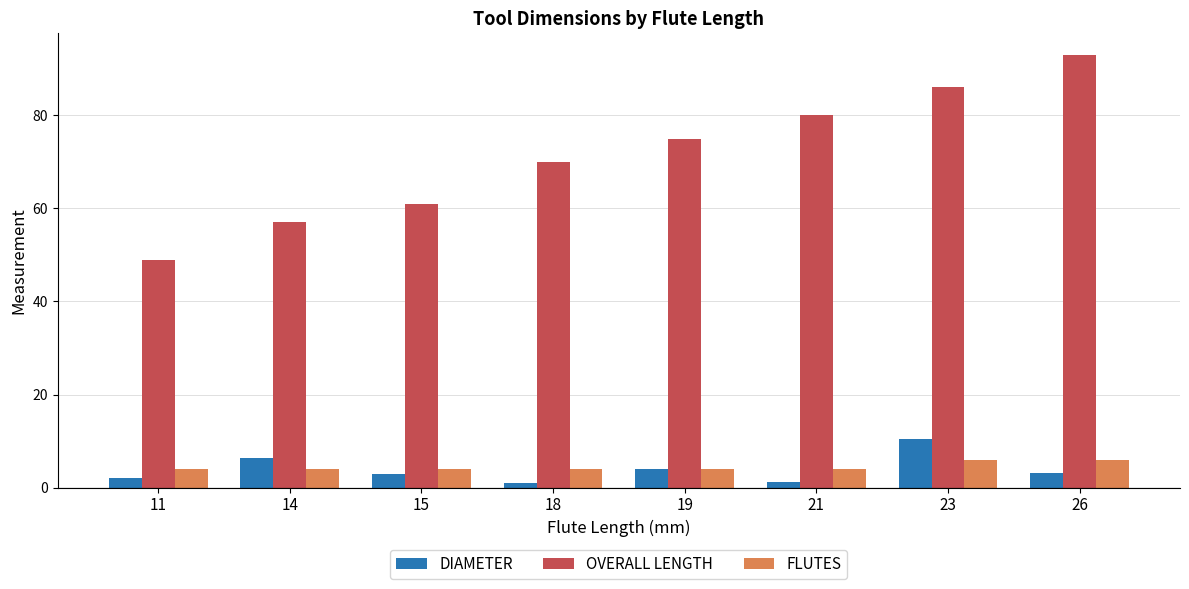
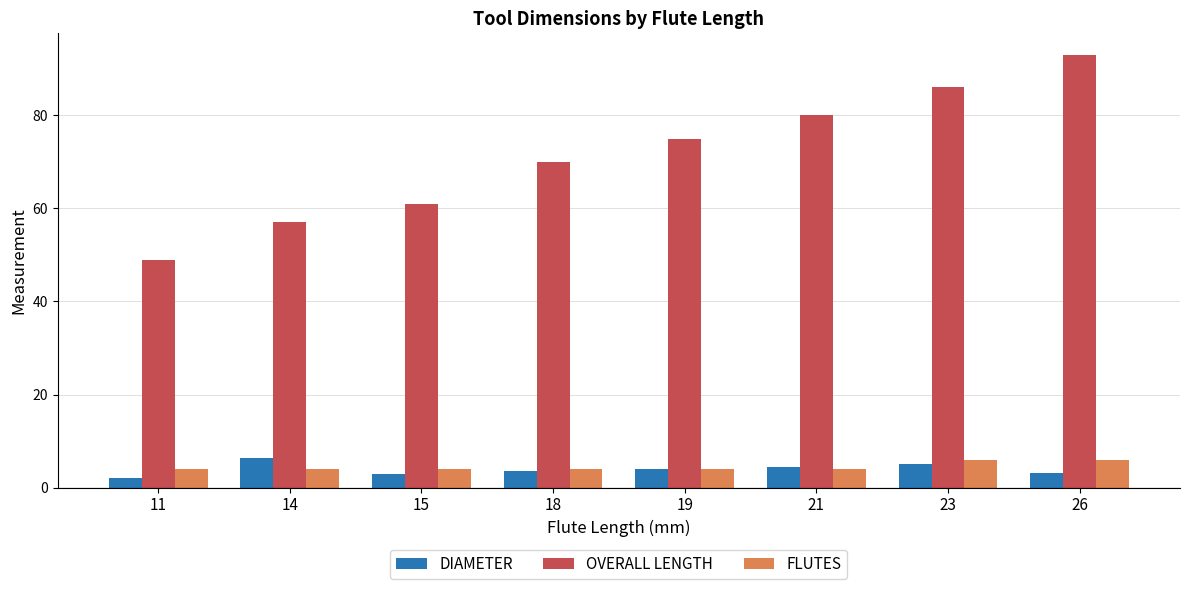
  {
    "DIAMETER": {
      "11": 2,
      "14": 6,
      "15": 3,
-     "18": 1,
+     "18": 4,
      "19": 4,
-     "21": 1,
-     "23": 10,
+     "21": 5,
+     "23": 5,
      "26": 3
    }
  }
